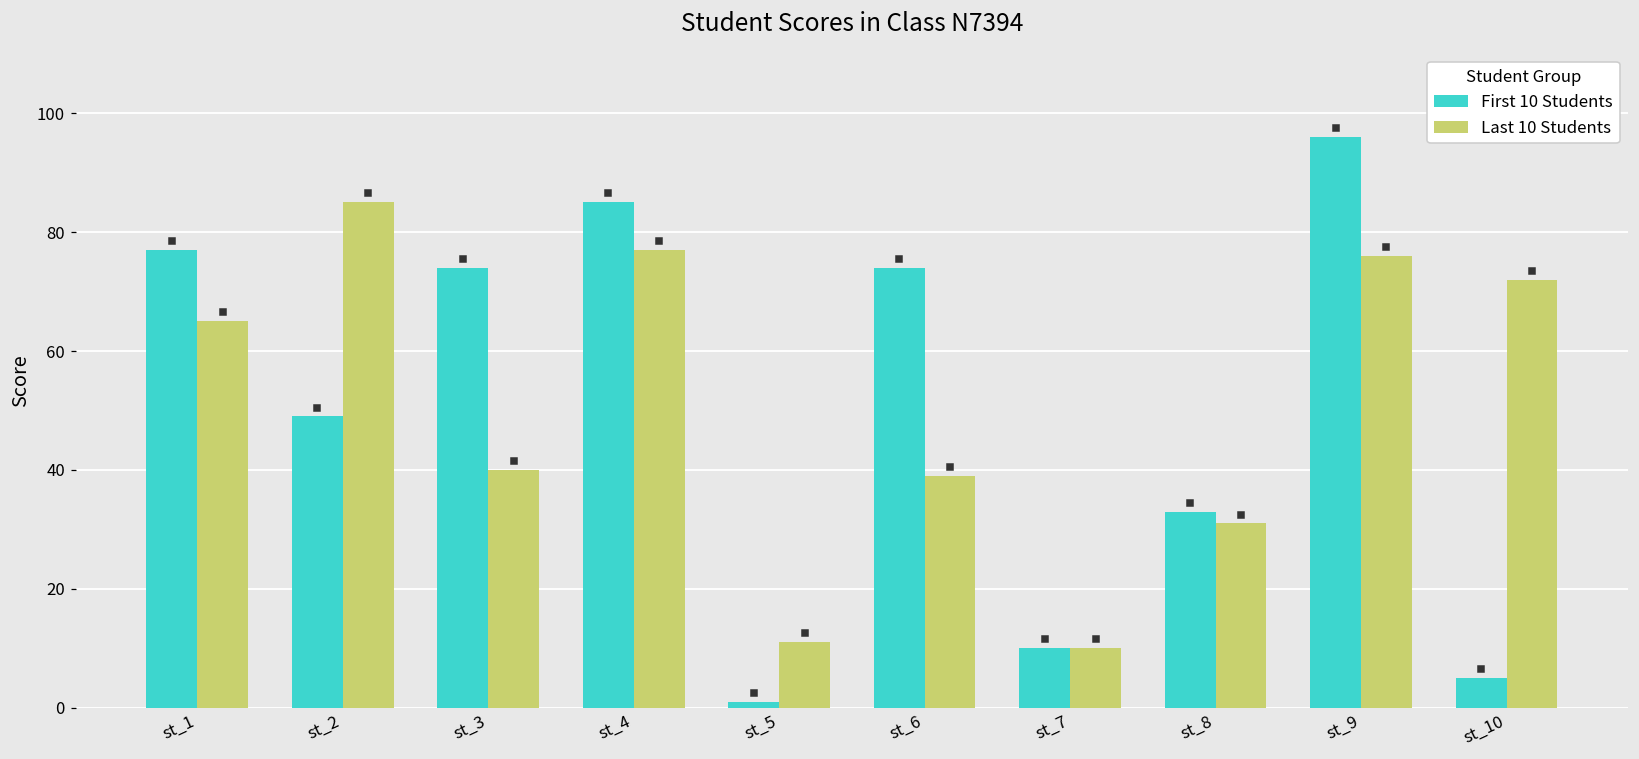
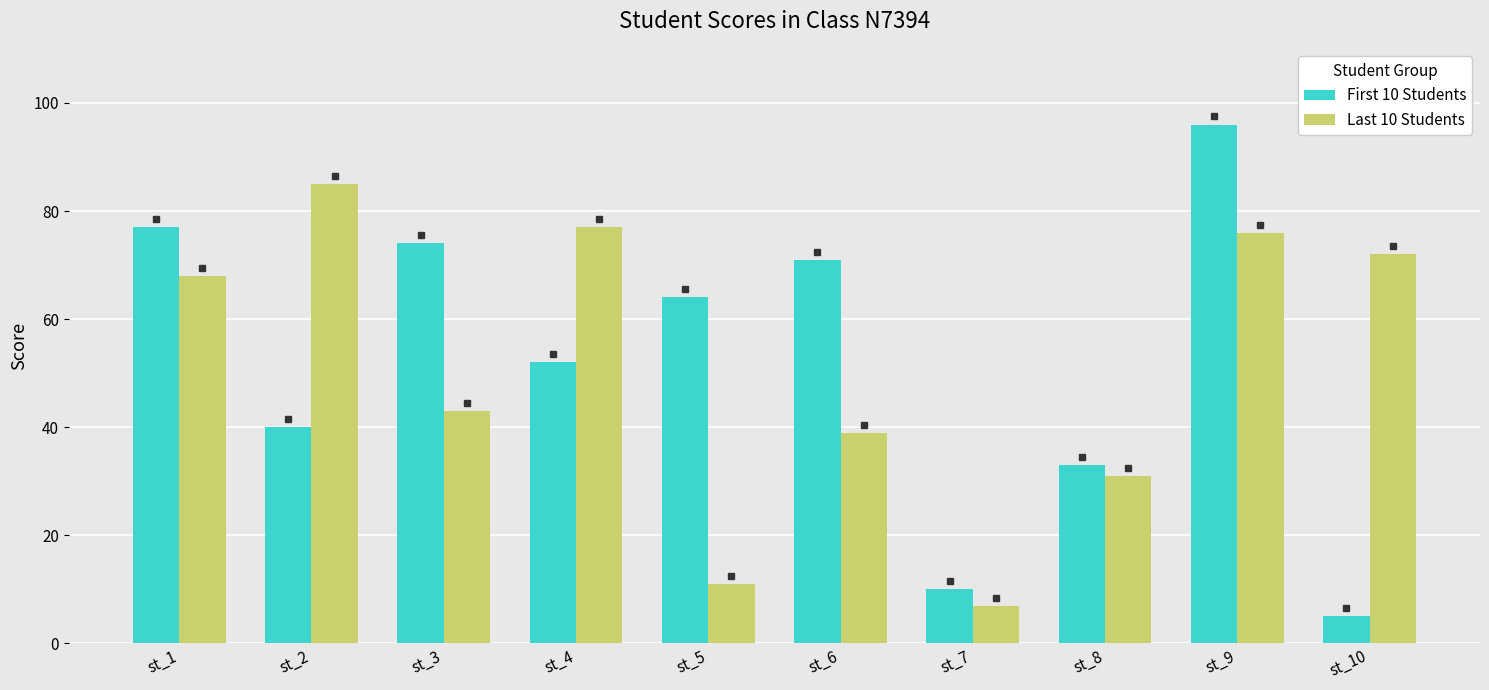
  {
    "First 10 Students": {
      "st_1": 77,
-     "st_2": 49,
+     "st_2": 40,
      "st_3": 74,
-     "st_4": 85,
-     "st_5": 1,
-     "st_6": 74,
+     "st_4": 52,
+     "st_5": 64,
+     "st_6": 71,
      "st_7": 10,
      "st_8": 33,
      "st_9": 96,
      "st_10": 5
    },
    "Last 10 Students": {
-     "st_1": 65,
+     "st_1": 68,
      "st_2": 85,
-     "st_3": 40,
+     "st_3": 43,
      "st_4": 77,
      "st_5": 11,
      "st_6": 39,
-     "st_7": 10,
+     "st_7": 7,
      "st_8": 31,
      "st_9": 76,
      "st_10": 72
    }
  }
